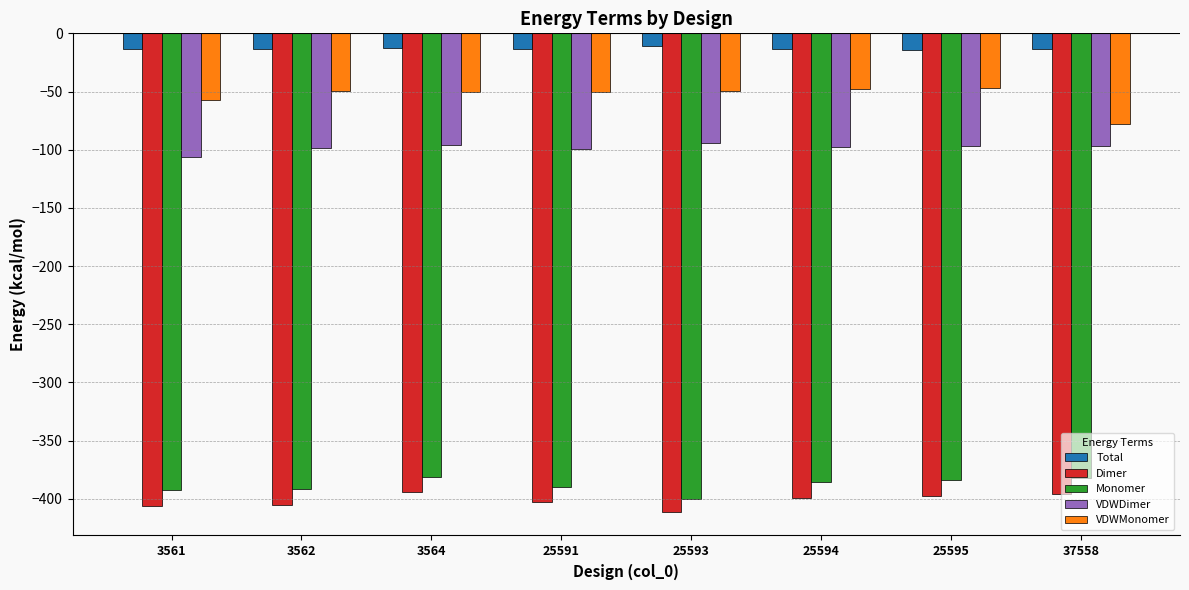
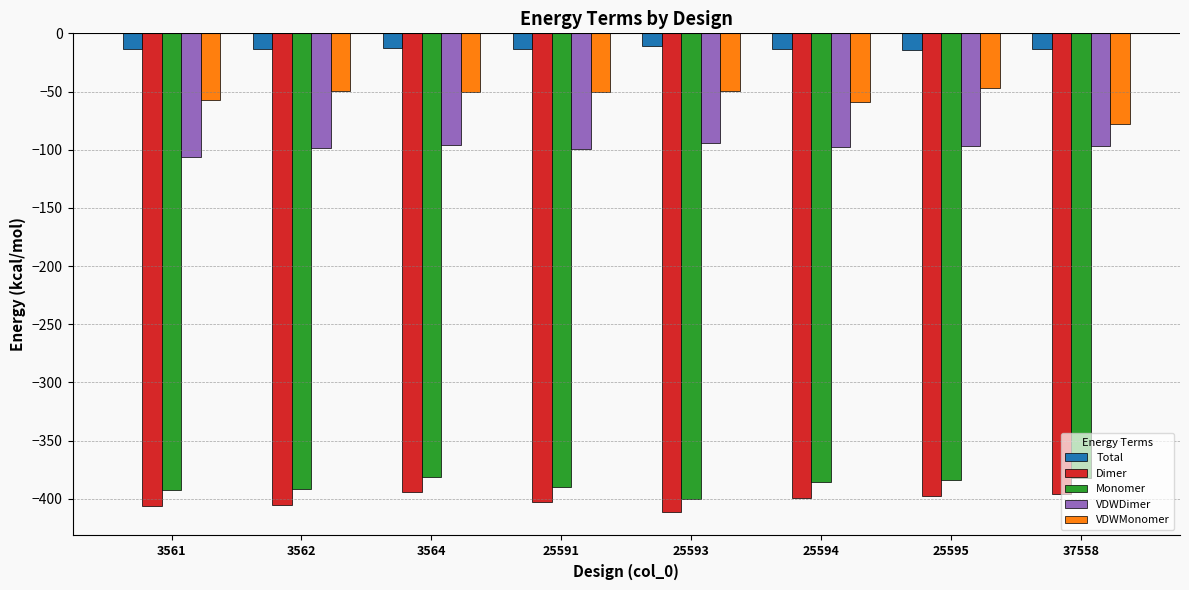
  {
    "Total": {
      "3561": -13,
      "3562": -13,
      "3564": -13,
      "25591": -13,
      "25593": -11,
      "25594": -13,
      "25595": -14,
      "37558": -13
    },
    "Dimer": {
      "3561": -406,
      "3562": -405,
      "3564": -394,
      "25591": -403,
      "25593": -411,
      "25594": -399,
      "25595": -397
    },
    "Monomer": {
      "3561": -393,
      "3562": -392,
      "3564": -381,
      "25591": -389,
      "25593": -400,
      "25594": -386,
      "25595": -383
    },
    "VDWDimer": {
      "3561": -106,
      "3562": -99,
      "3564": -96,
      "25591": -100,
      "25593": -94,
      "25594": -98,
      "25595": -97,
      "37558": -96
    },
    "VDWMonomer": {
      "3561": -57,
      "3562": -50,
      "3564": -51,
      "25591": -50,
      "25593": -50,
-     "25594": -48,
+     "25594": -59,
      "25595": -47,
      "37558": -78
    }
  }
